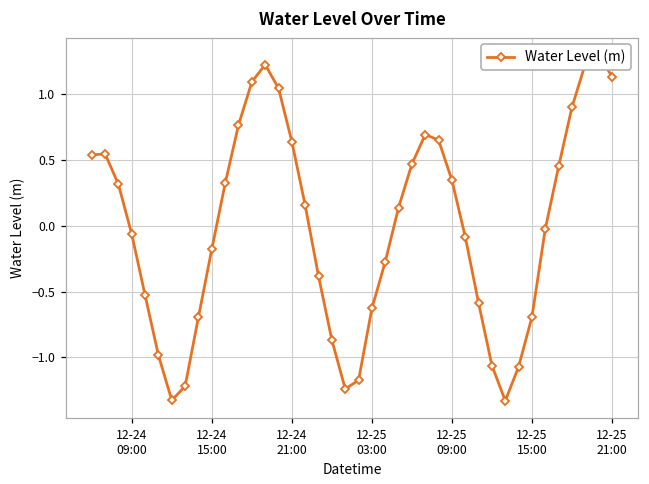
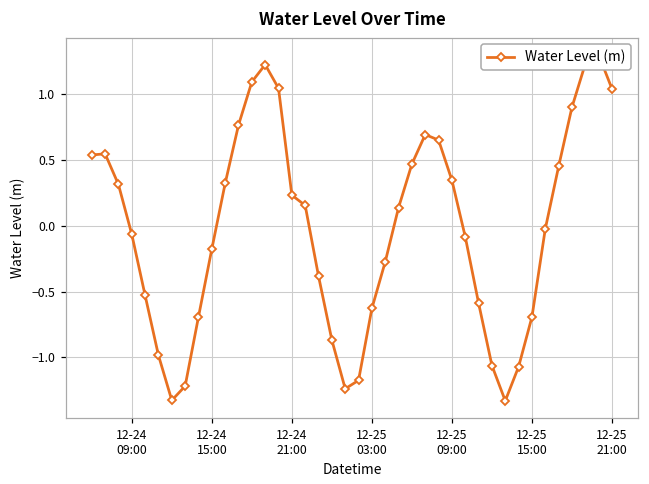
  {
    "12-24 09:00": -0.06,
    "12-24 15:00": -0.18,
-   "12-24 21:00": 0.64,
+   "12-24 21:00": 0.23,
    "12-25 03:00": -0.63,
    "12-25 09:00": 0.35,
    "12-25 15:00": -0.69,
-   "12-25 21:00": 1.14
+   "12-25 21:00": 1.04
  }
